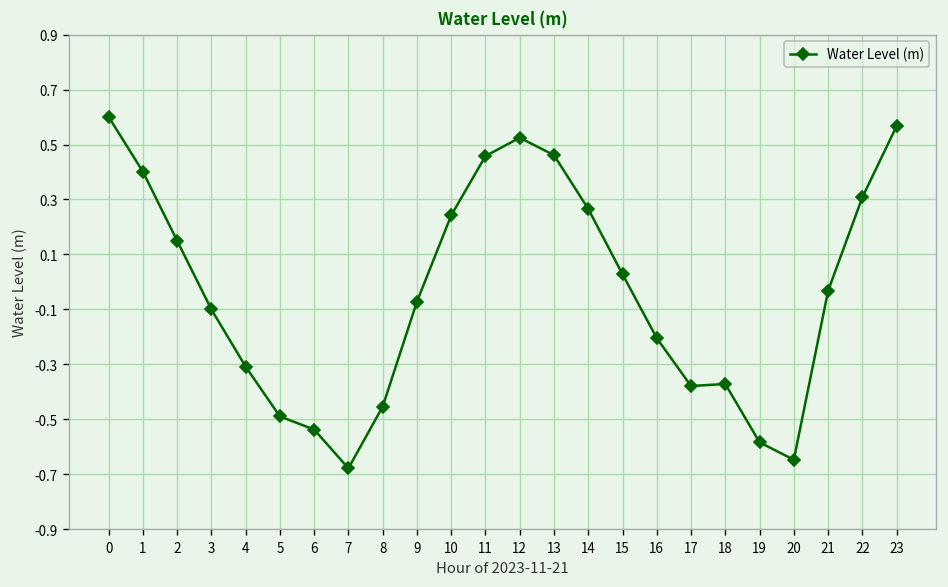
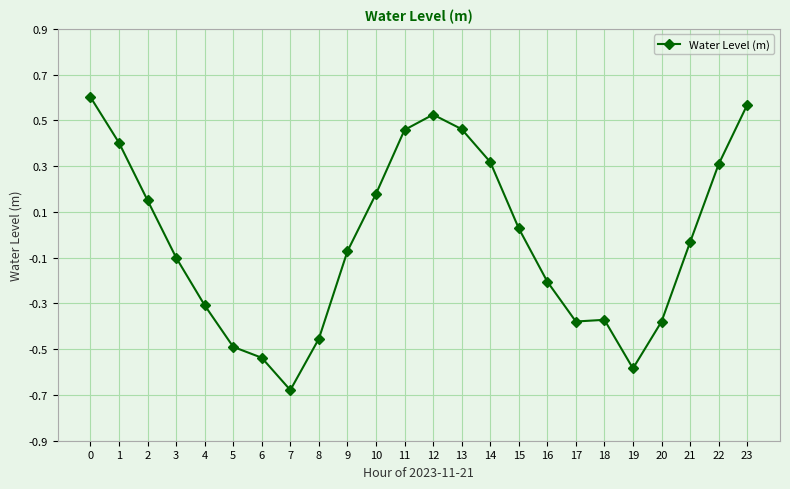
  {
    "0": 0.60,
    "1": 0.40,
    "2": 0.15,
    "3": -0.10,
    "4": -0.31,
    "5": -0.49,
    "6": -0.54,
    "7": -0.68,
    "8": -0.45,
    "9": -0.07,
-   "10": 0.24,
+   "10": 0.18,
    "11": 0.46,
    "12": 0.52,
    "13": 0.46,
-   "14": 0.27,
+   "14": 0.32,
    "15": 0.03,
    "16": -0.20,
    "17": -0.38,
    "18": -0.37,
    "19": -0.58,
-   "20": -0.65,
+   "20": -0.38,
    "21": -0.03,
    "22": 0.31,
    "23": 0.57
  }
